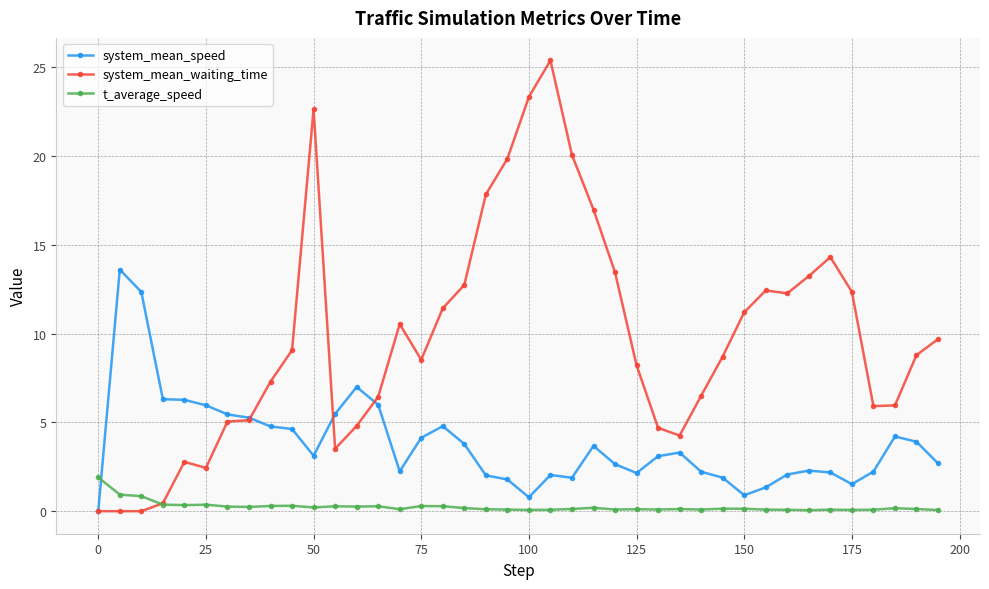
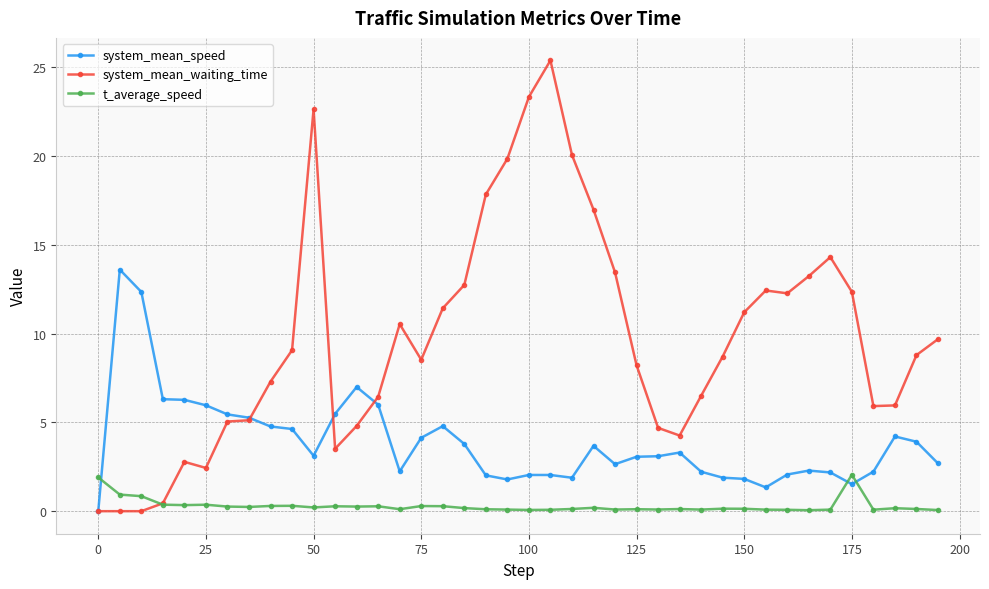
  {
    "system_mean_speed": {
      "25": 6.0,
      "50": 3.1,
      "75": 4.1,
-     "100": 0.8,
-     "125": 2.1,
-     "150": 0.9,
+     "100": 2.0,
+     "125": 3.1,
+     "150": 1.8,
      "175": 1.5
    },
    "system_mean_waiting_time": {
      "25": 2.4,
      "50": 22.6,
      "75": 8.5,
      "100": 23.3,
      "125": 8.2,
      "150": 11.2,
      "175": 12.3
    },
    "t_average_speed": {
      "0": 1.9,
      "25": 0.4,
      "50": 0.2,
      "75": 0.3,
      "100": 0.1,
      "125": 0.1,
      "150": 0.1,
-     "175": 0.1
+     "175": 2.1
    }
  }
